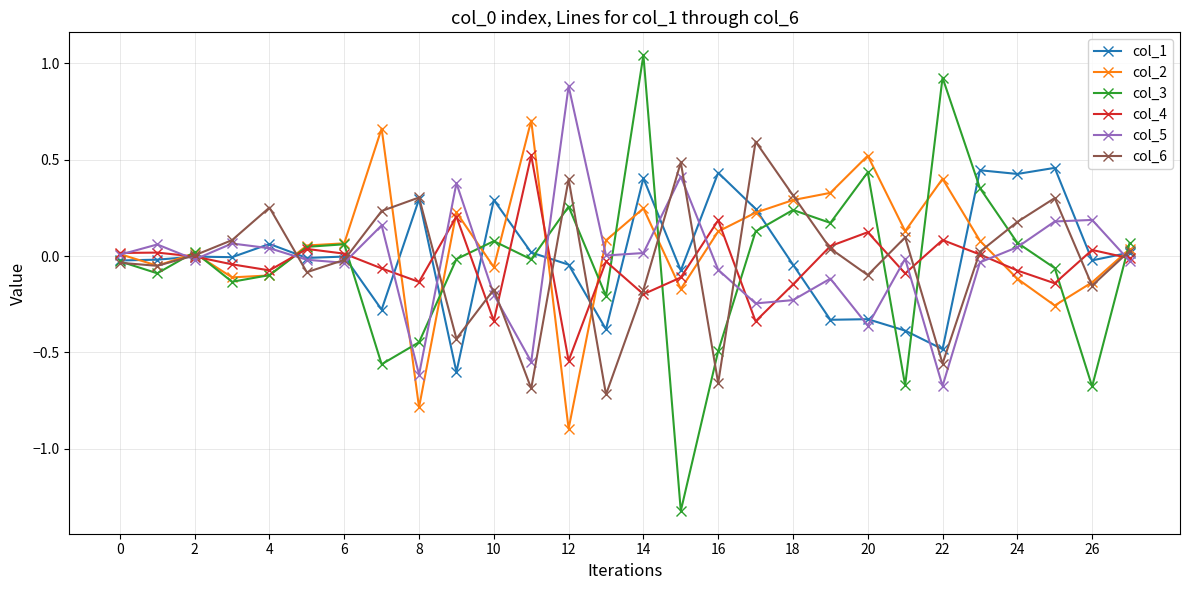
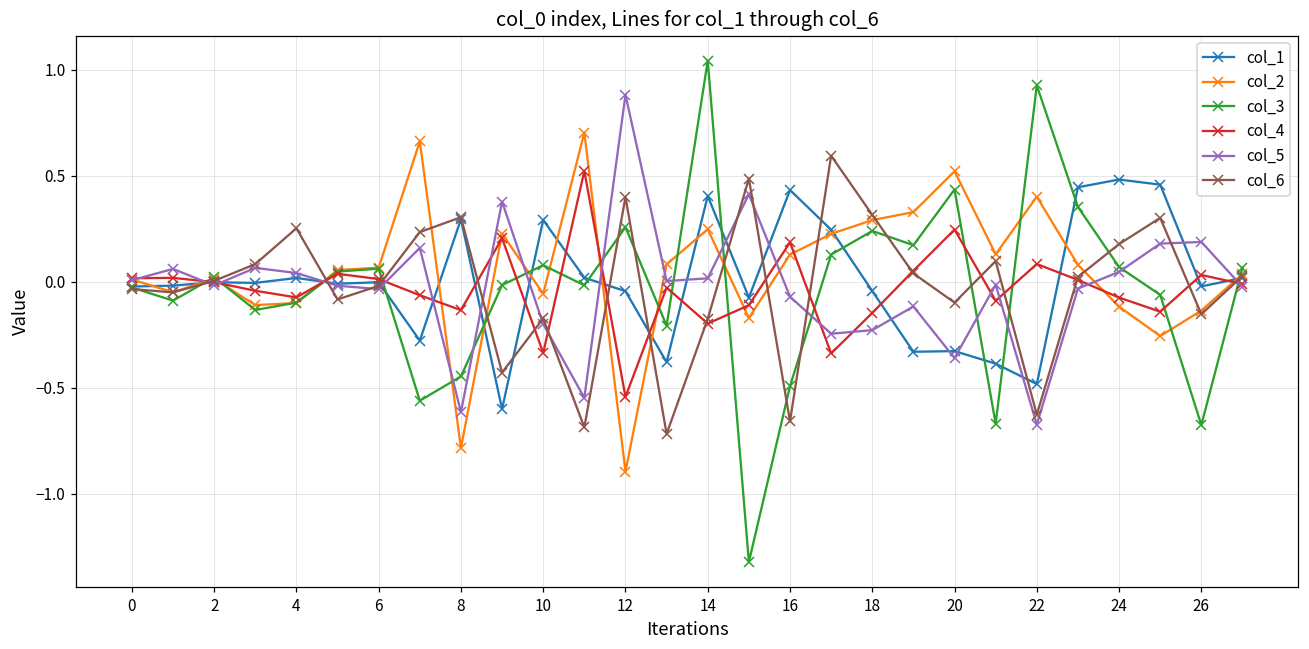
  {
    "col_1": {
-     "4": 0.06,
+     "4": 0.02,
      "6": 0.00,
      "10": 0.29,
      "12": -0.04,
      "14": 0.40,
      "16": 0.43,
      "18": -0.04,
      "20": -0.33,
      "22": -0.48,
-     "24": 0.43,
+     "24": 0.48,
      "26": -0.02
    },
    "col_2": {
      "8": -0.79,
      "10": -0.06,
      "12": -0.90,
      "14": 0.25,
      "16": 0.13,
      "18": 0.29,
      "20": 0.52,
      "22": 0.40,
      "24": -0.12,
      "26": -0.14
    },
    "col_3": {
      "8": -0.45,
      "10": 0.08,
      "12": 0.26,
      "14": 1.04,
      "16": -0.49,
      "18": 0.24,
      "20": 0.44,
      "22": 0.93,
      "24": 0.07,
      "26": -0.68
    },
    "col_4": {
      "4": -0.07,
      "6": 0.01,
      "8": -0.13,
      "10": -0.34,
      "12": -0.54,
      "14": -0.20,
      "16": 0.19,
      "18": -0.15,
-     "20": 0.12,
+     "20": 0.25,
      "22": 0.08,
      "24": -0.07,
      "26": 0.03
    },
    "col_5": {
      "2": -0.02,
      "4": 0.04,
      "6": -0.03,
      "8": -0.62,
      "10": -0.20,
      "12": 0.88,
      "14": 0.02,
      "16": -0.07,
      "18": -0.23,
      "20": -0.36,
      "22": -0.67,
      "24": 0.05,
      "26": 0.19
    },
    "col_6": {
      "4": 0.25,
      "6": -0.02,
      "10": -0.17,
      "12": 0.40,
      "14": -0.18,
      "16": -0.66,
      "18": 0.32,
      "20": -0.10,
-     "22": -0.56,
+     "22": -0.63,
      "24": 0.18,
      "26": -0.15
    }
  }
